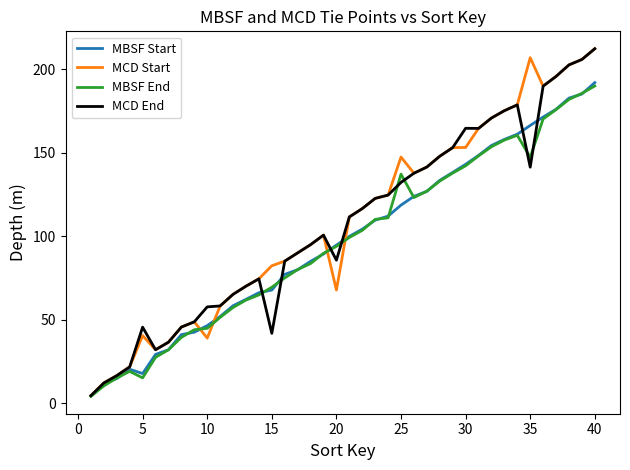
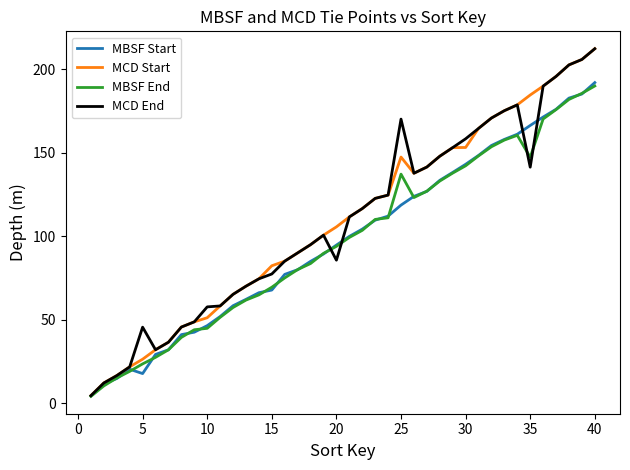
  {
    "MBSF Start": {
      "5": 18,
      "10": 46,
      "15": 68,
      "25": 119,
      "35": 166,
      "40": 192
    },
    "MCD Start": {
-     "5": 40,
-     "10": 39,
+     "5": 26,
+     "10": 51,
      "15": 82,
-     "20": 68,
+     "20": 106,
      "25": 147,
      "30": 153,
-     "35": 207
+     "35": 185
    },
    "MBSF End": {
-     "5": 15,
+     "5": 23,
      "10": 45,
      "15": 69,
      "25": 137,
      "35": 147,
      "40": 190
    },
    "MCD End": {
      "5": 45,
      "10": 58,
-     "15": 42,
+     "15": 77,
      "20": 86,
-     "25": 132,
-     "30": 165,
+     "25": 170,
+     "30": 158,
      "35": 141
    }
  }
